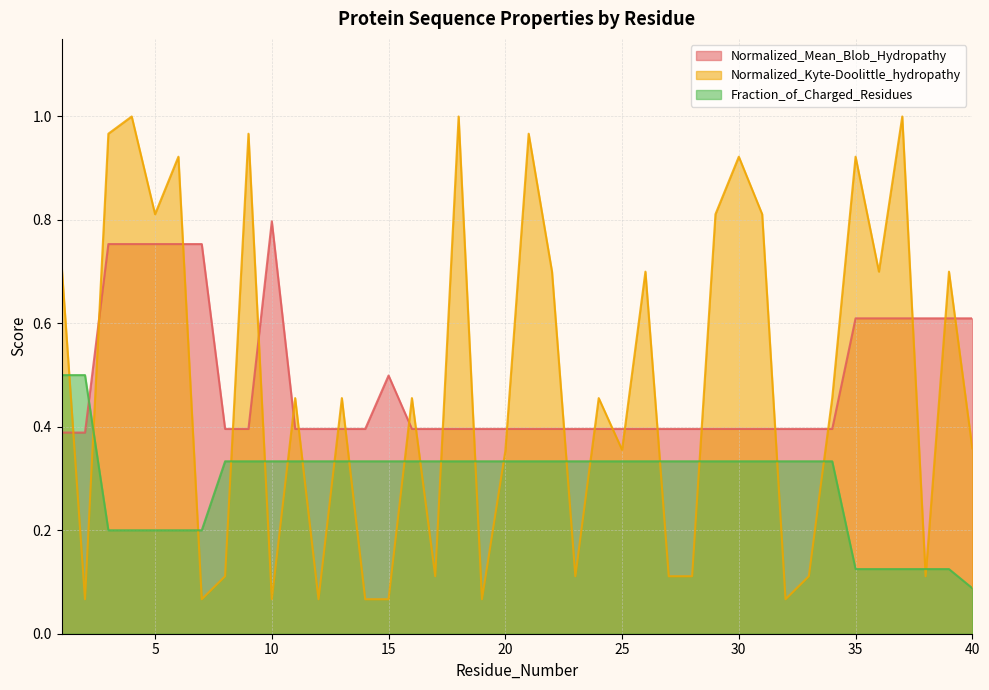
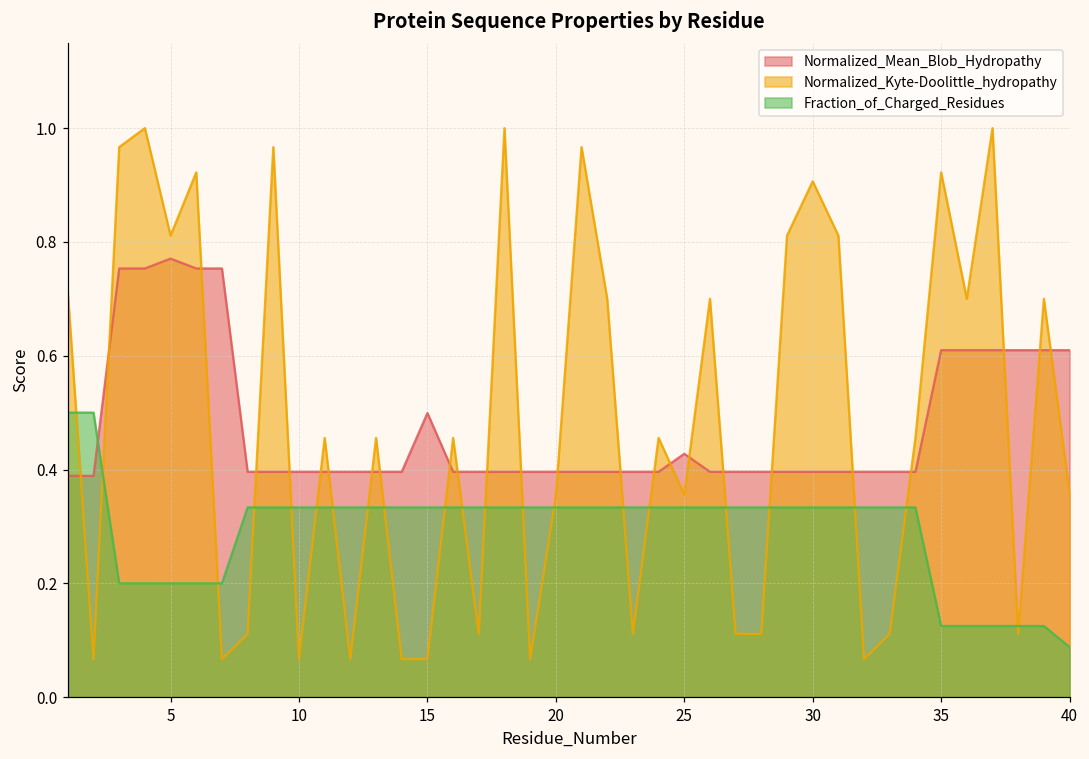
  {
    "Normalized_Mean_Blob_Hydropathy": {
-     "5": 0.75,
-     "10": 0.80,
+     "5": 0.77,
+     "10": 0.40,
      "15": 0.50,
      "20": 0.40,
-     "25": 0.40,
+     "25": 0.43,
      "30": 0.40,
      "35": 0.61,
      "40": 0.61
    },
    "Normalized_Kyte-Doolittle_hydropathy": {
      "5": 0.81,
      "10": 0.07,
      "15": 0.07,
      "20": 0.35,
      "25": 0.36,
-     "30": 0.92,
+     "30": 0.91,
      "35": 0.92,
      "40": 0.36
    },
    "Fraction_of_Charged_Residues": {
      "5": 0.20,
      "10": 0.33,
      "15": 0.33,
      "20": 0.33,
      "25": 0.33,
      "30": 0.33,
      "35": 0.13,
      "40": 0.09
    }
  }
